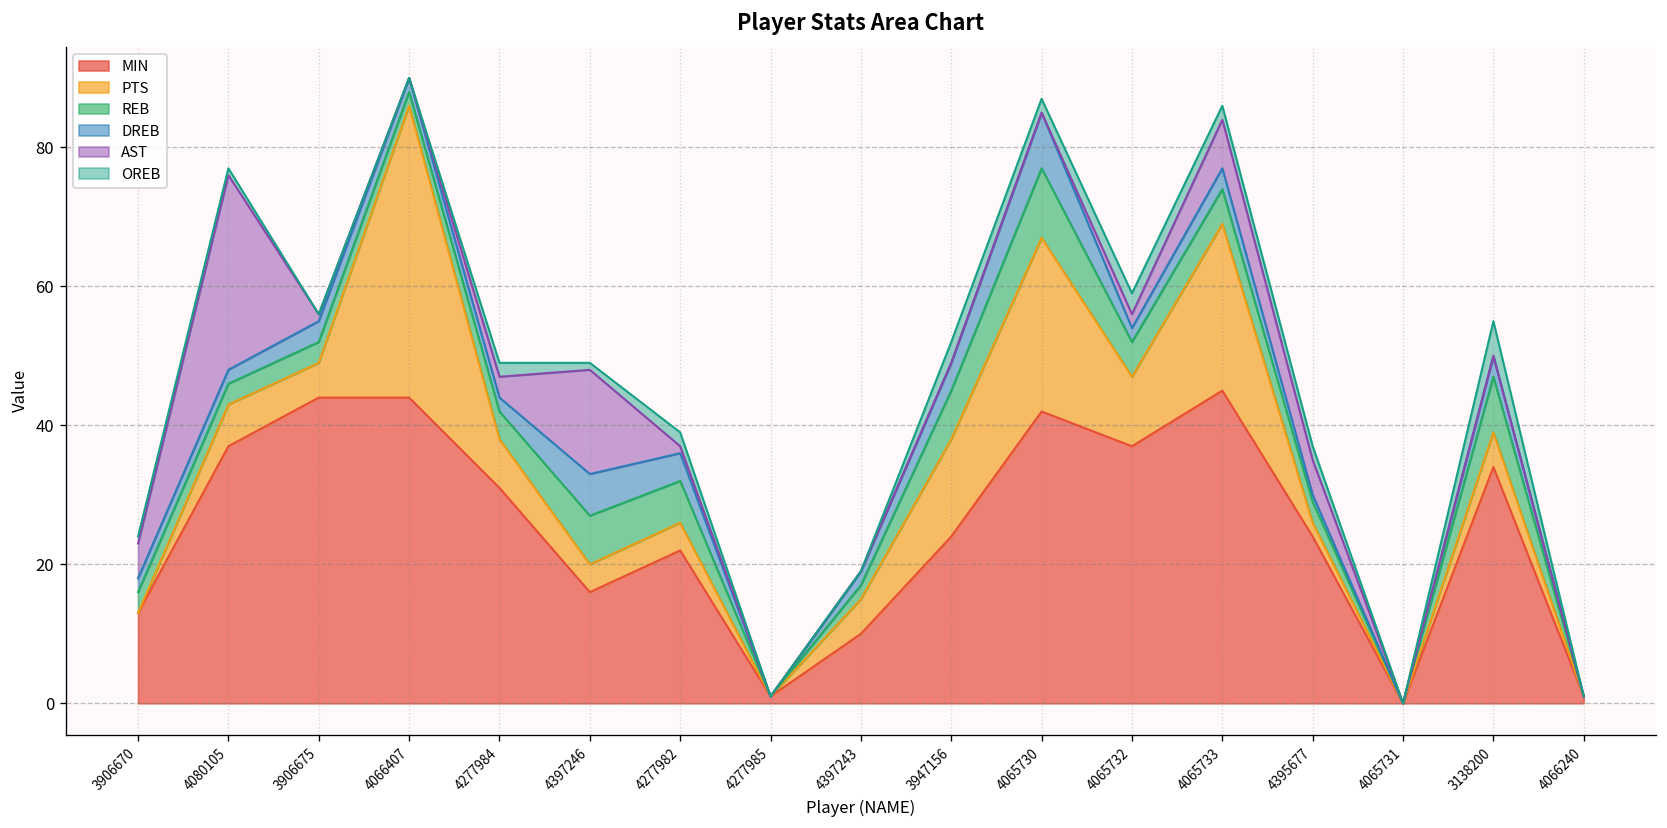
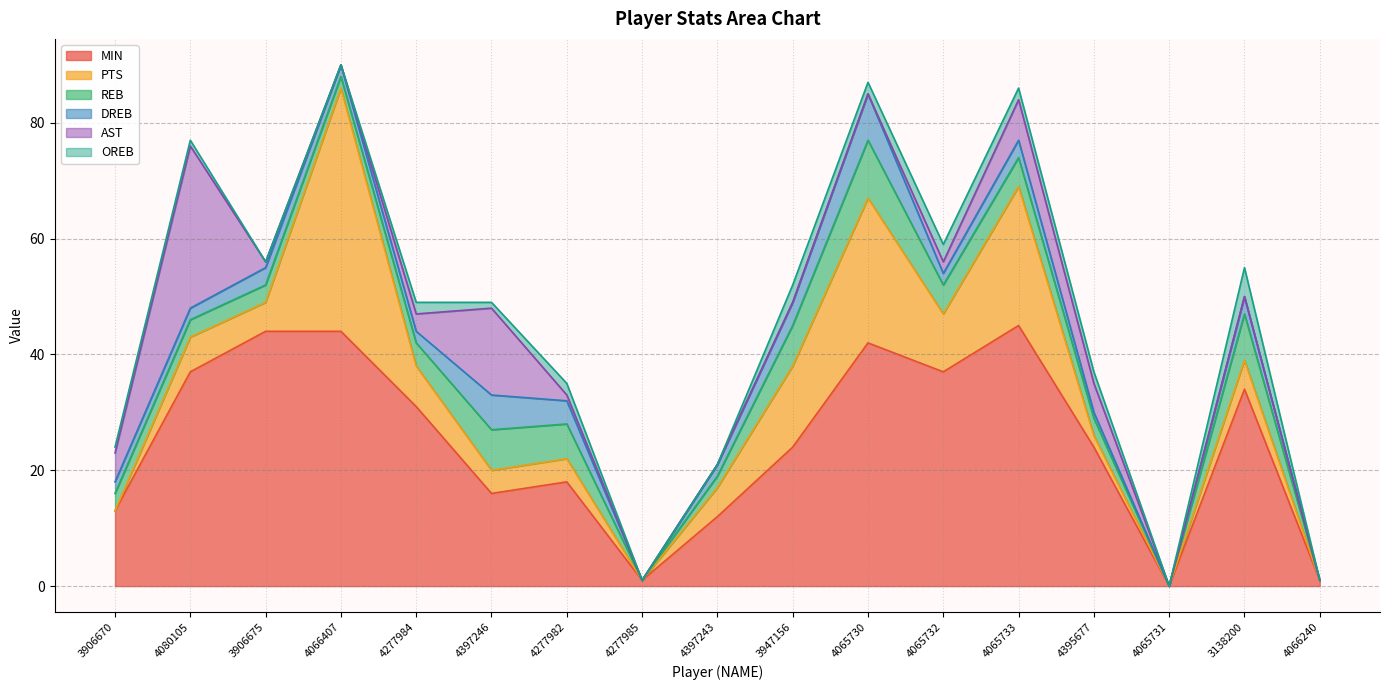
  {
    "MIN": {
      "4080105": 37,
      "3906675": 44,
      "4066407": 44,
      "4277984": 31,
      "4397246": 16,
-     "4277982": 22,
-     "4397243": 10,
+     "4277982": 18,
+     "4397243": 12,
      "3947156": 24,
      "4065730": 42,
      "4065732": 37,
      "4065733": 45,
      "4395677": 24,
      "3138200": 34
    },
    "PTS": {
      "4080105": 6,
      "3906675": 5,
      "4066407": 42,
      "4277984": 7,
      "4397246": 4,
      "4277982": 4,
      "4397243": 5,
      "3947156": 14,
      "4065730": 25,
      "4065732": 10,
      "4065733": 24,
      "4395677": 2,
      "3138200": 5
    },
    "AST": {
      "3906670": 5,
      "4080105": 28,
      "4277984": 3,
      "4397246": 15,
      "4277982": 1,
      "4065732": 2,
      "4065733": 7,
      "4395677": 5
    }
  }
